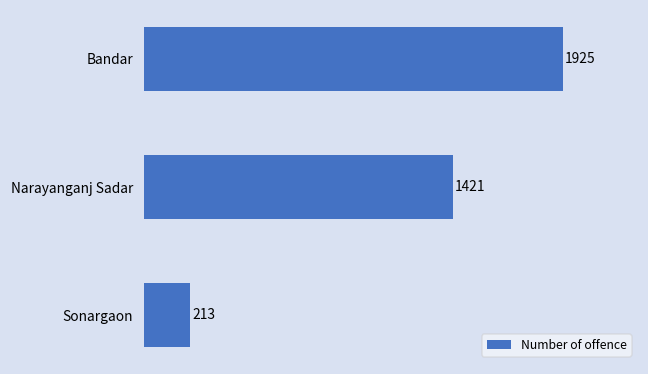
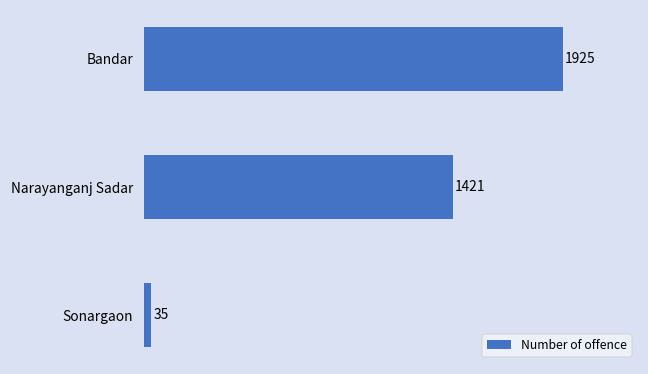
  {
    "Bandar": 1925,
    "Narayanganj Sadar": 1421,
-   "Sonargaon": 213
+   "Sonargaon": 35
  }
